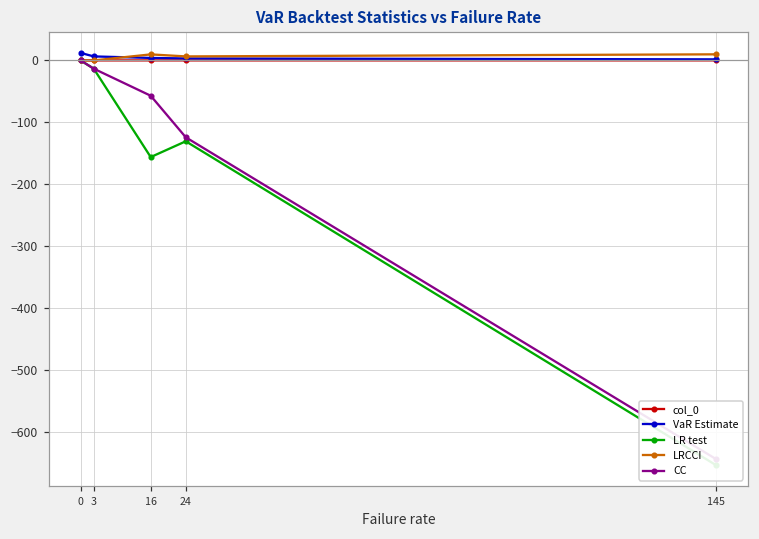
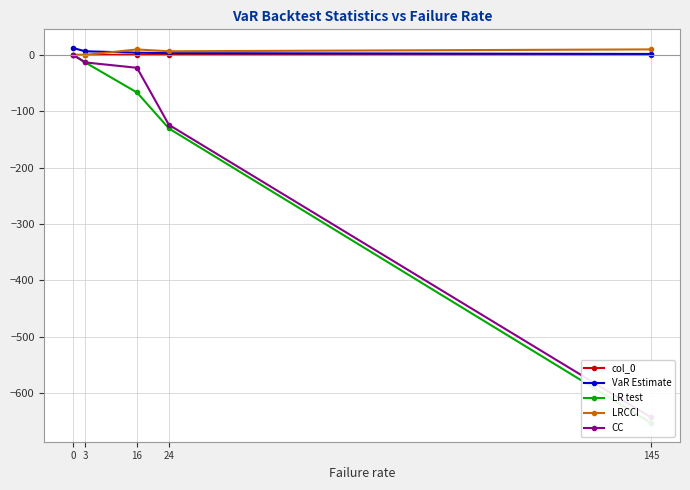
  {
    "VaR Estimate": {
      "0": 10,
      "3": 10
    },
    "LR test": {
-     "16": -160,
+     "16": -70,
      "24": -130
    },
    "LRCCI": {
      "16": 10,
      "145": 10
    },
    "CC": {
-     "16": -60,
+     "16": -20,
      "24": -120
    }
  }
